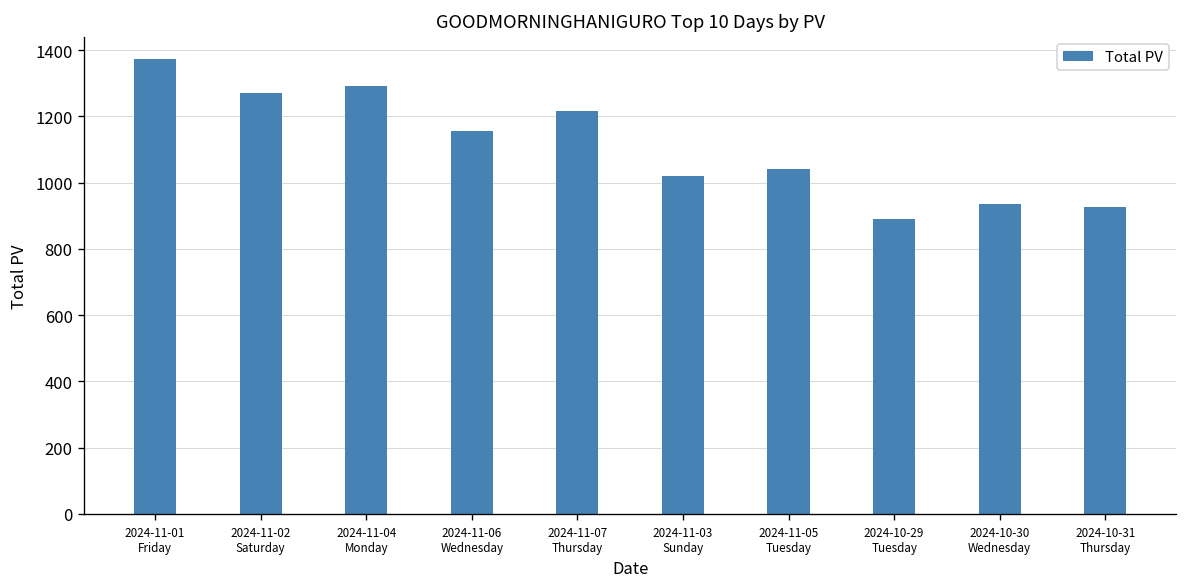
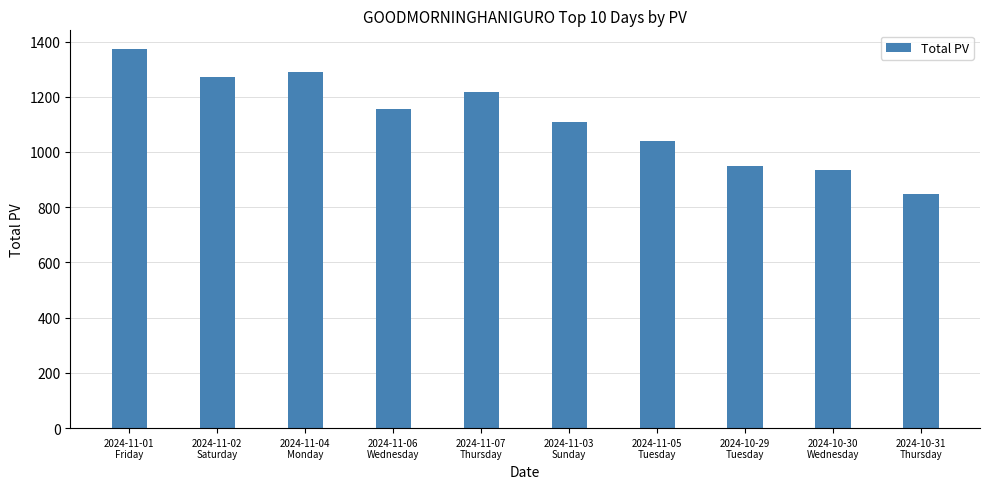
  {
    "2024-11-01 Friday": 1370,
    "2024-11-02 Saturday": 1270,
    "2024-11-04 Monday": 1290,
    "2024-11-06 Wednesday": 1160,
    "2024-11-07 Thursday": 1220,
-   "2024-11-03 Sunday": 1020,
+   "2024-11-03 Sunday": 1110,
    "2024-11-05 Tuesday": 1040,
-   "2024-10-29 Tuesday": 890,
+   "2024-10-29 Tuesday": 950,
    "2024-10-30 Wednesday": 930,
-   "2024-10-31 Thursday": 930
+   "2024-10-31 Thursday": 850
  }
